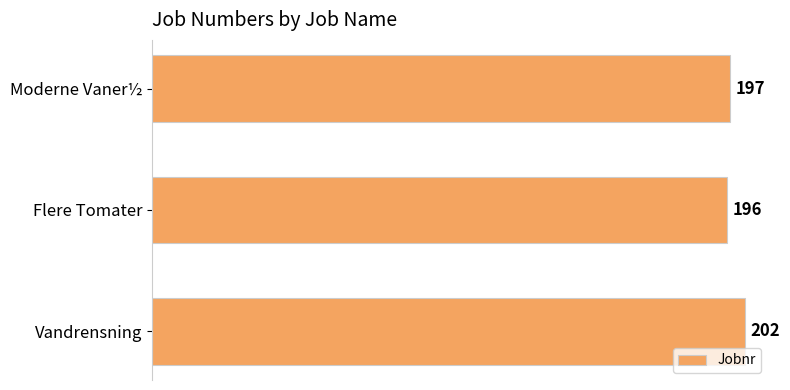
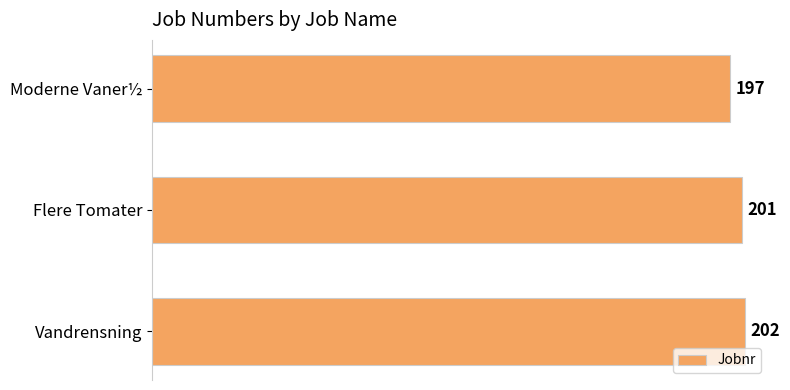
  {
    "Moderne Vaner½": 197,
-   "Flere Tomater": 196,
+   "Flere Tomater": 201,
    "Vandrensning": 202
  }
